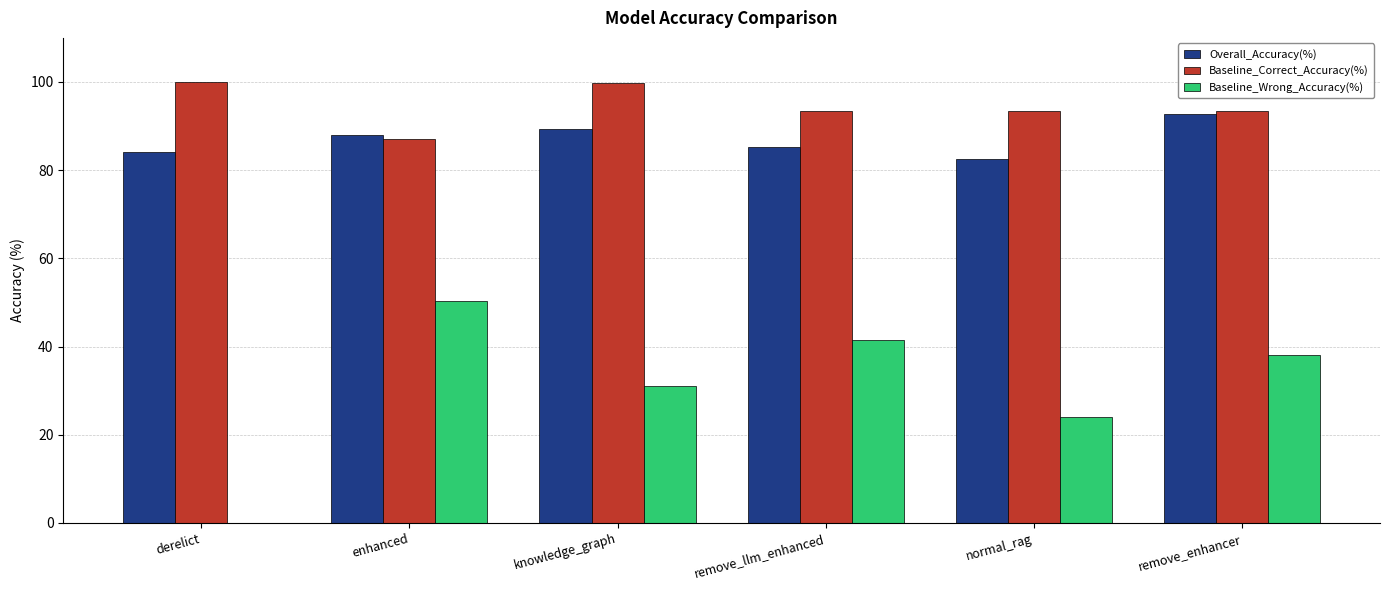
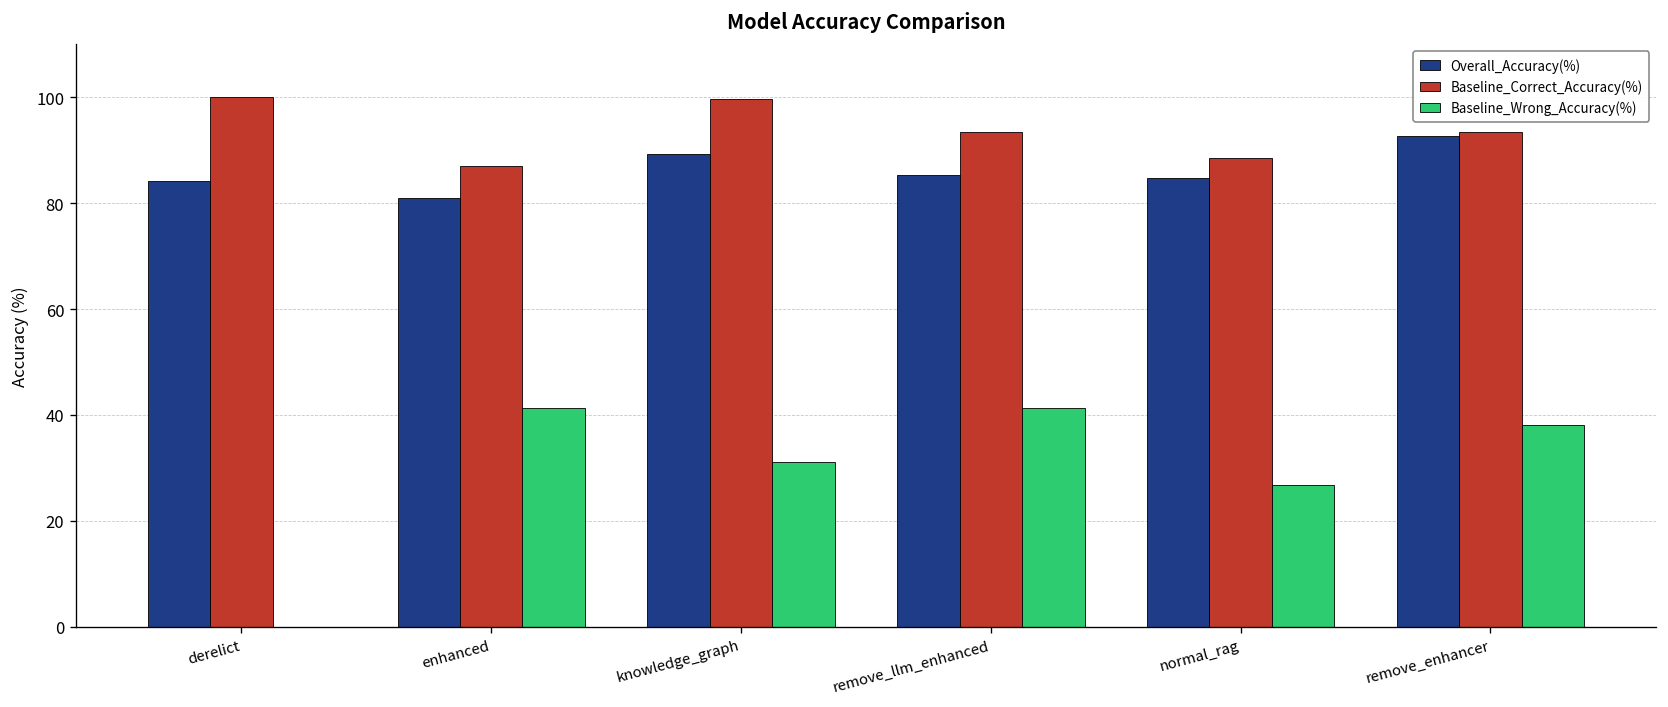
  {
    "Overall_Accuracy(%)": {
      "derelict": 84,
-     "enhanced": 88,
+     "enhanced": 81,
      "knowledge_graph": 89,
      "remove_llm_enhanced": 85,
-     "normal_rag": 83,
+     "normal_rag": 85,
      "remove_enhancer": 93
    },
    "Baseline_Correct_Accuracy(%)": {
      "derelict": 100,
      "enhanced": 87,
      "knowledge_graph": 100,
      "remove_llm_enhanced": 94,
-     "normal_rag": 94,
+     "normal_rag": 88,
      "remove_enhancer": 94
    },
    "Baseline_Wrong_Accuracy(%)": {
      "derelict": 0,
-     "enhanced": 50,
+     "enhanced": 41,
      "knowledge_graph": 31,
      "remove_llm_enhanced": 41,
-     "normal_rag": 24,
+     "normal_rag": 27,
      "remove_enhancer": 38
    }
  }
